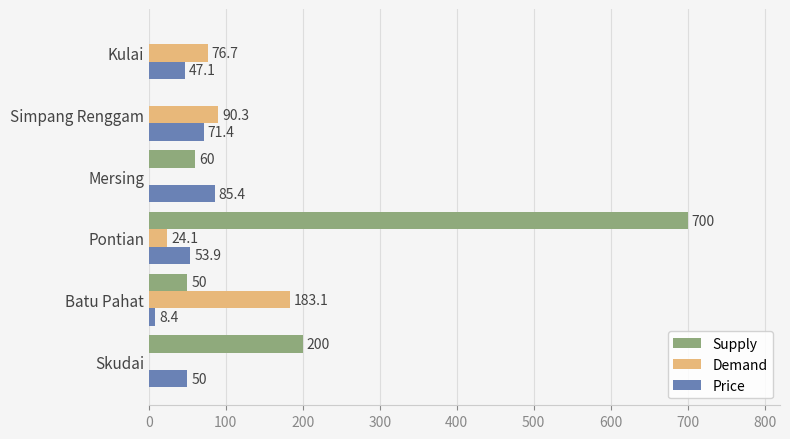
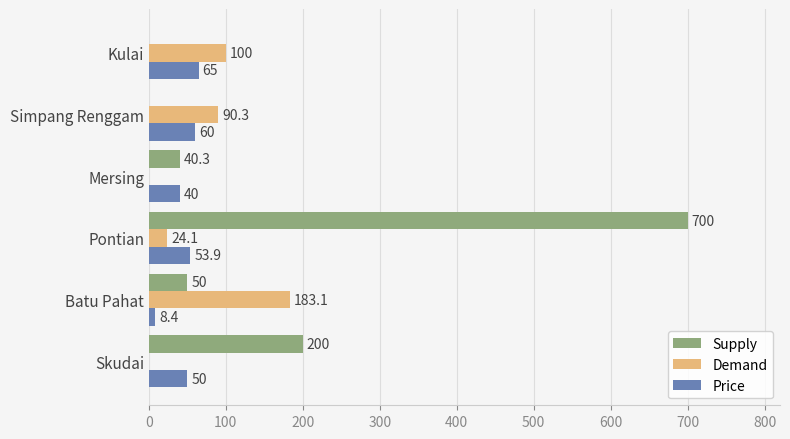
  {
    "Supply": {
-     "Mersing": 60,
+     "Mersing": 40.3,
      "Pontian": 700,
      "Batu Pahat": 50,
      "Skudai": 200
    },
    "Demand": {
-     "Kulai": 76.7,
+     "Kulai": 100,
      "Simpang Renggam": 90.3,
      "Pontian": 24.1,
      "Batu Pahat": 183.1
    },
    "Price": {
-     "Kulai": 47.1,
-     "Simpang Renggam": 71.4,
-     "Mersing": 85.4,
+     "Kulai": 65,
+     "Simpang Renggam": 60,
+     "Mersing": 40,
      "Pontian": 53.9,
      "Batu Pahat": 8.4,
      "Skudai": 50
    }
  }
